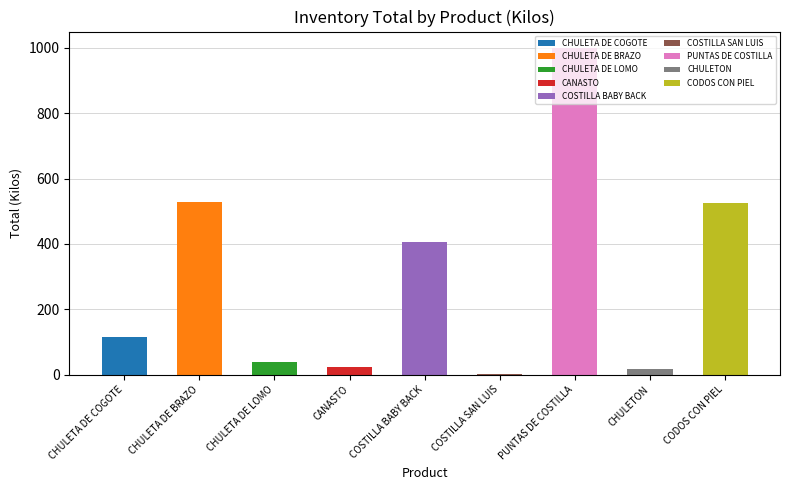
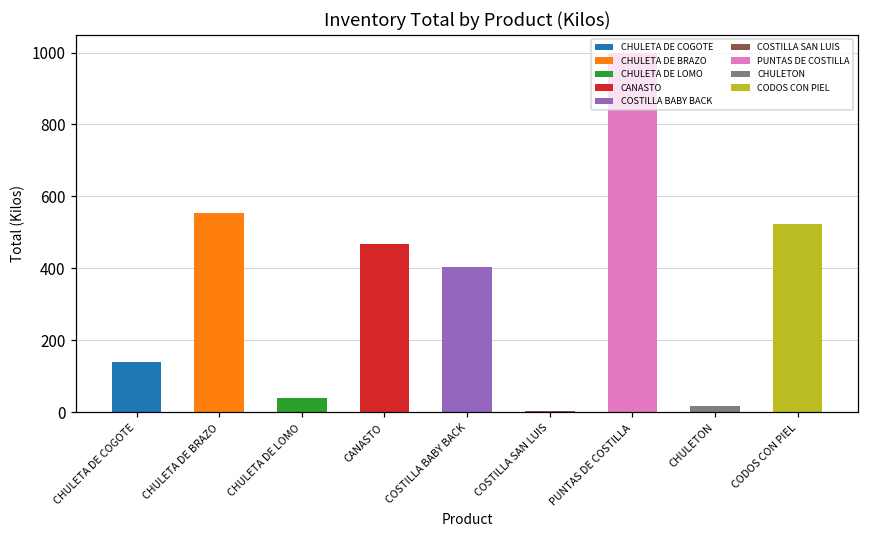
  {
-   "CHULETA DE COGOTE": 110,
-   "CHULETA DE BRAZO": 530,
+   "CHULETA DE COGOTE": 140,
+   "CHULETA DE BRAZO": 550,
    "CHULETA DE LOMO": 40,
-   "CANASTO": 20,
+   "CANASTO": 470,
    "COSTILLA BABY BACK": 400,
    "CHULETON": 20,
    "CODOS CON PIEL": 520
  }
